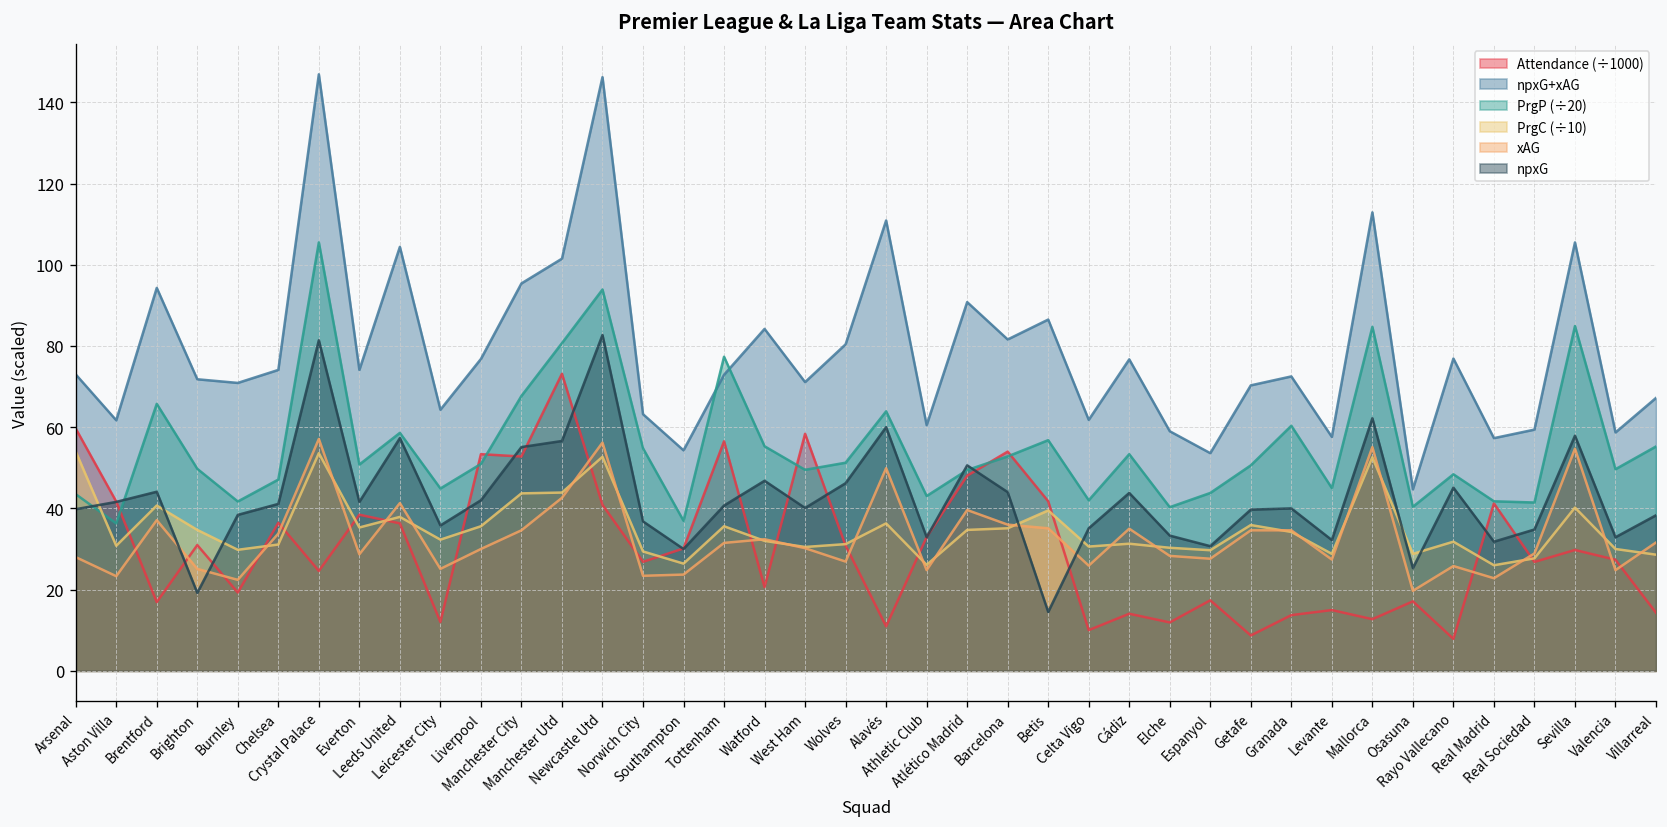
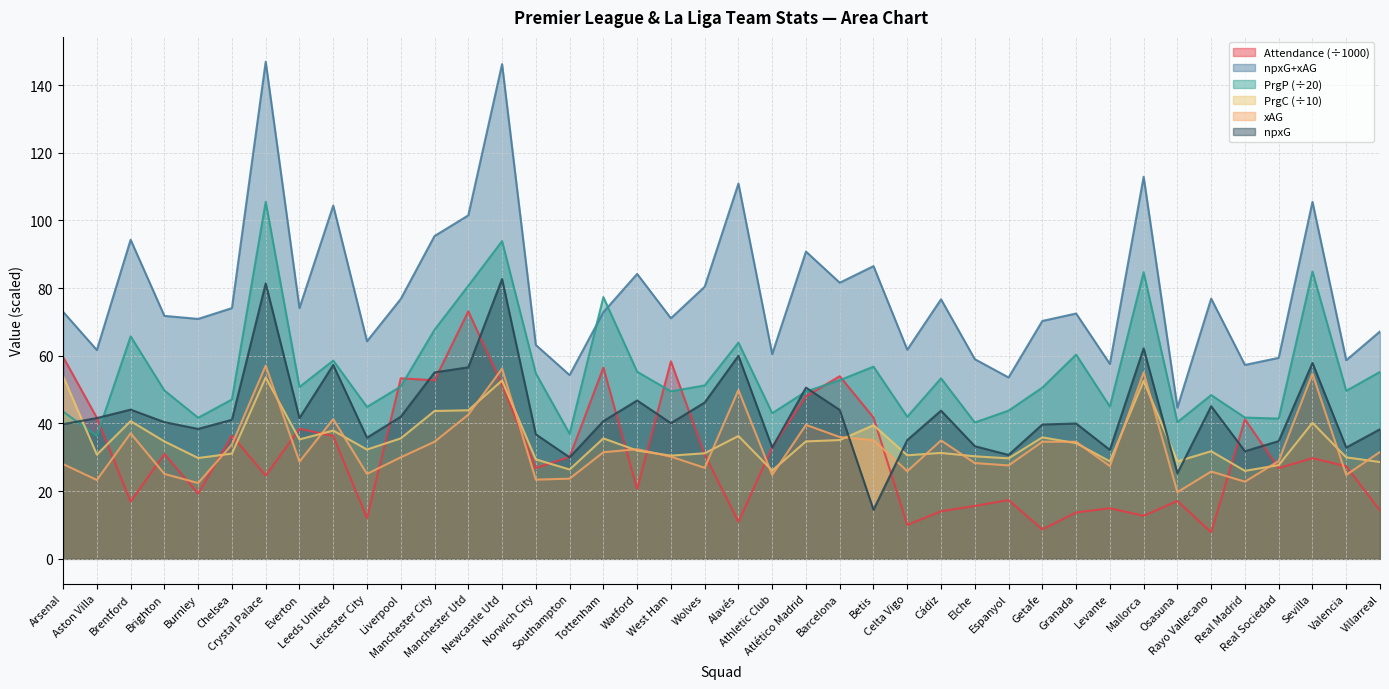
  {
    "Attendance (÷1000)": {
      "Arsenal": 60,
      "Brentford": 17,
      "Brighton": 31,
      "Burnley": 19,
      "Chelsea": 36,
      "Crystal Palace": 25,
      "Everton": 38,
      "Leeds United": 36,
      "Leicester City": 12,
      "Liverpool": 53,
      "Manchester City": 53,
      "Manchester Utd": 73,
-     "Newcastle Utd": 41,
+     "Newcastle Utd": 51,
      "Norwich City": 27,
      "Tottenham": 57,
      "Watford": 21,
      "West Ham": 58,
      "Alavés": 11,
      "Atlético Madrid": 48,
      "Barcelona": 54,
      "Betis": 42,
      "Celta Vigo": 10,
      "Cádiz": 14,
-     "Elche": 12,
+     "Elche": 16,
      "Espanyol": 17,
      "Getafe": 9,
      "Granada": 14,
      "Levante": 15,
      "Mallorca": 13,
      "Osasuna": 17,
      "Rayo Vallecano": 8,
      "Real Sociedad": 27,
      "Sevilla": 30,
      "Valencia": 27,
      "Villarreal": 14
    },
    "npxG": {
      "Arsenal": 40,
      "Brentford": 44,
-     "Brighton": 19,
+     "Brighton": 40,
      "Burnley": 38,
      "Chelsea": 41,
      "Crystal Palace": 81,
      "Everton": 42,
      "Leeds United": 57,
      "Leicester City": 36,
      "Liverpool": 42,
      "Manchester City": 55,
      "Manchester Utd": 57,
      "Newcastle Utd": 83,
      "Norwich City": 37,
      "Tottenham": 41,
      "Watford": 47,
      "West Ham": 40,
      "Wolves": 46,
      "Alavés": 60,
      "Atlético Madrid": 51,
      "Barcelona": 44,
      "Betis": 15,
      "Celta Vigo": 35,
      "Cádiz": 44,
      "Elche": 33,
      "Espanyol": 31,
      "Getafe": 40,
      "Granada": 40,
      "Levante": 32,
      "Mallorca": 62,
      "Osasuna": 25,
      "Rayo Vallecano": 45,
      "Real Madrid": 32,
      "Real Sociedad": 35,
      "Sevilla": 58,
      "Valencia": 33,
      "Villarreal": 38
    }
  }
